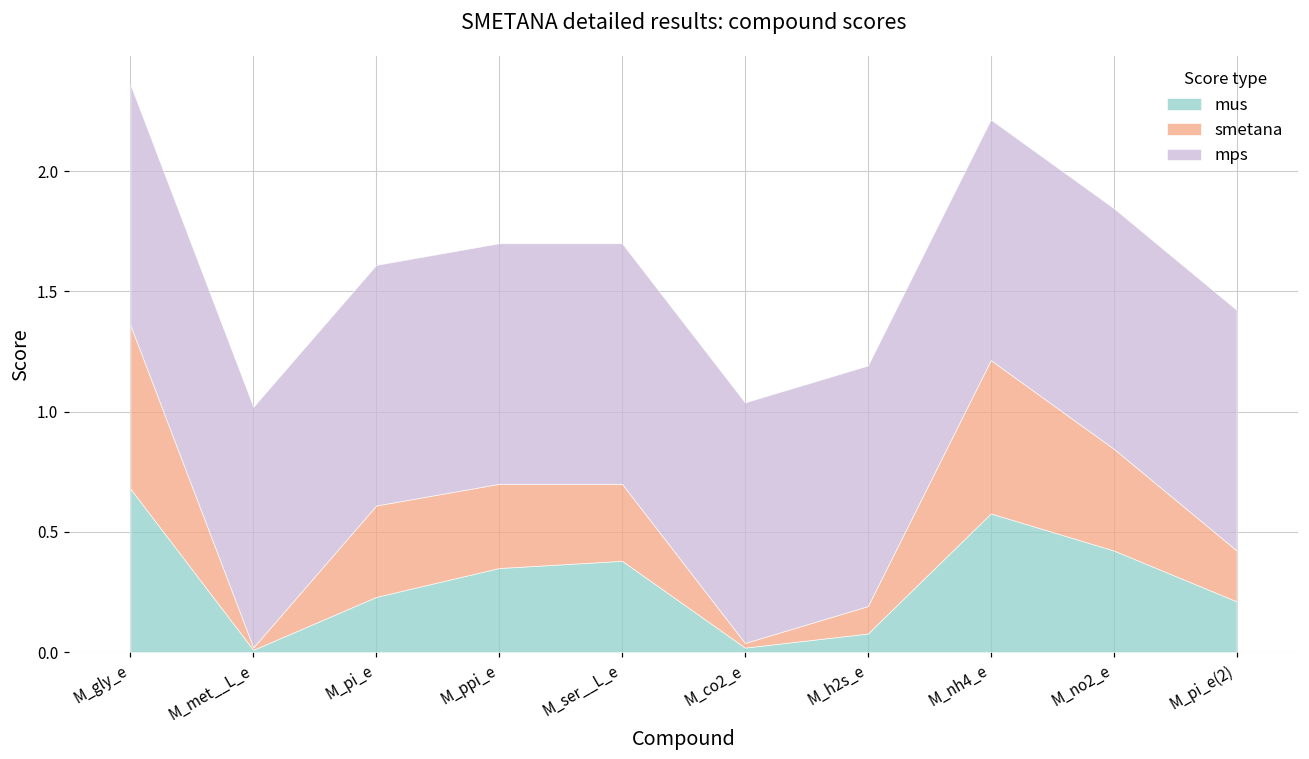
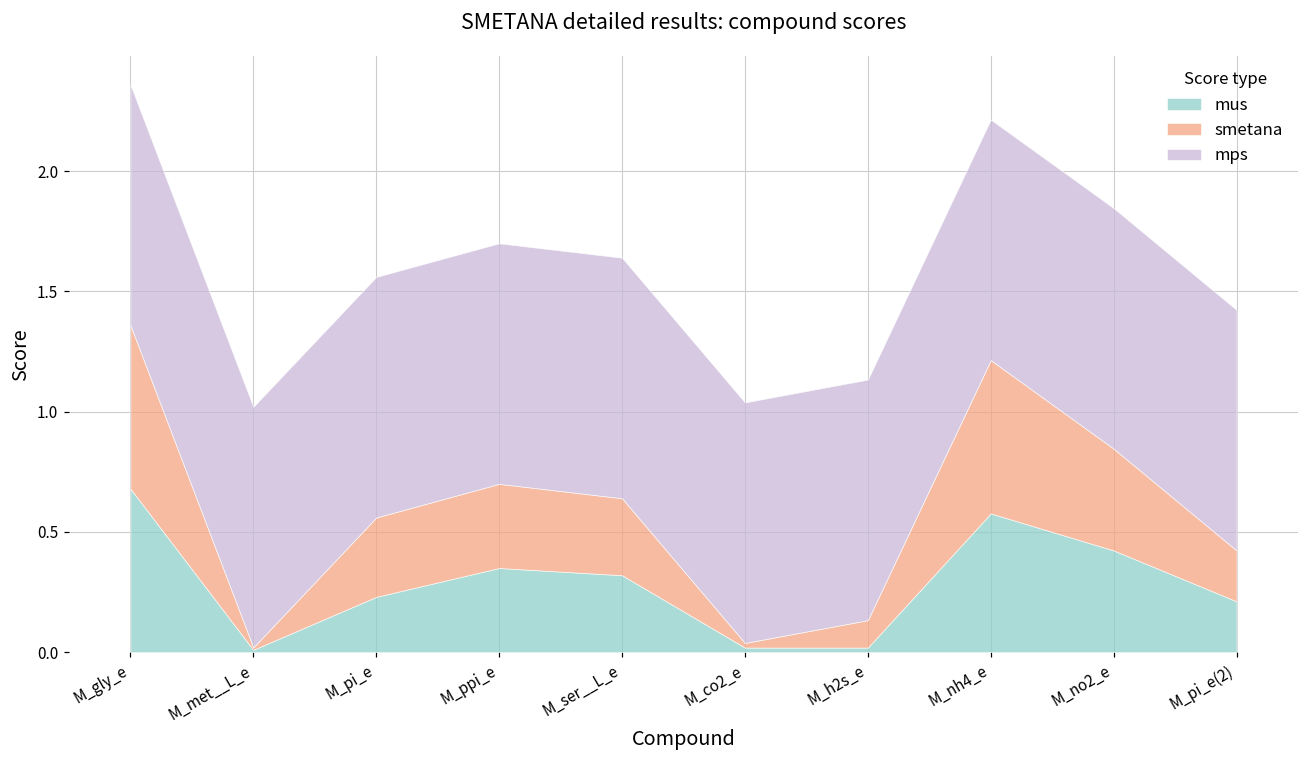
  {
    "mus": {
      "M_gly_e": 0.68,
      "M_pi_e": 0.23,
      "M_ppi_e": 0.35,
-     "M_ser__L_e": 0.38,
+     "M_ser__L_e": 0.32,
      "M_co2_e": 0.02,
-     "M_h2s_e": 0.08,
+     "M_h2s_e": 0.02,
      "M_nh4_e": 0.58,
      "M_no2_e": 0.42,
      "M_pi_e(2)": 0.21
    },
    "smetana": {
      "M_gly_e": 0.68,
-     "M_pi_e": 0.38,
+     "M_pi_e": 0.33,
      "M_ppi_e": 0.35,
      "M_ser__L_e": 0.32,
      "M_co2_e": 0.02,
      "M_h2s_e": 0.11,
      "M_nh4_e": 0.64,
      "M_no2_e": 0.42,
      "M_pi_e(2)": 0.21
    },
    "mps": {
      "M_gly_e": 1.00,
      "M_met__L_e": 1.00,
      "M_pi_e": 1.00,
      "M_ppi_e": 1.00,
      "M_ser__L_e": 1.00,
      "M_co2_e": 1.00,
      "M_h2s_e": 1.00,
      "M_nh4_e": 1.00,
      "M_no2_e": 1.00,
      "M_pi_e(2)": 1.00
    }
  }
